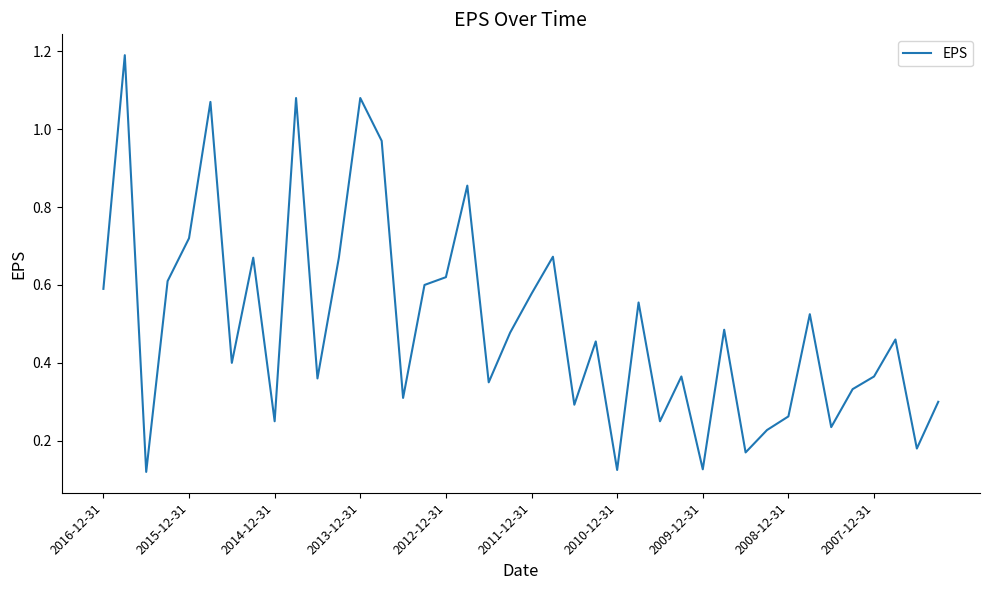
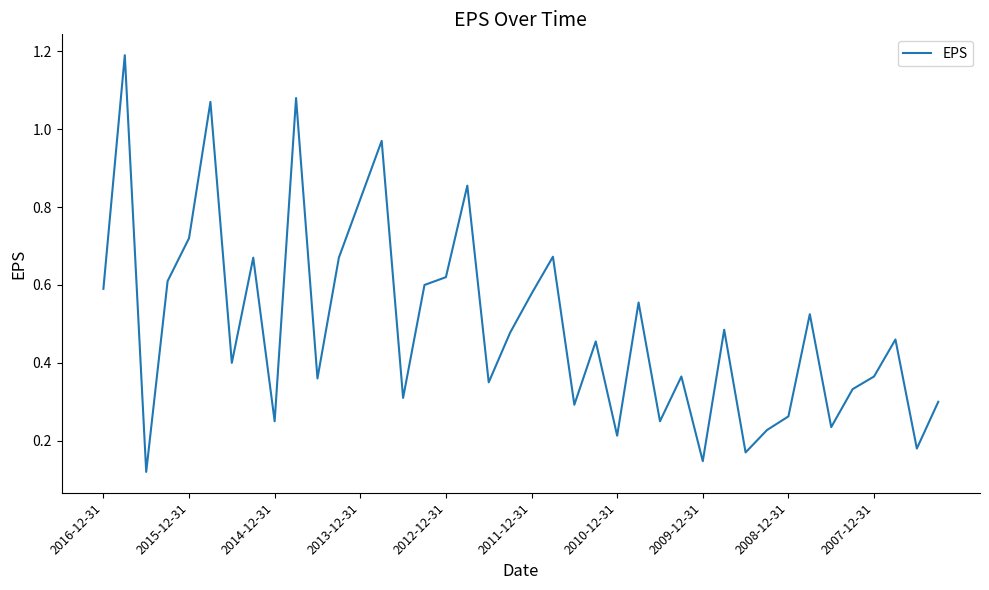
  {
    "2016-12-31": 0.59,
    "2015-12-31": 0.72,
    "2014-12-31": 0.25,
-   "2013-12-31": 1.08,
+   "2013-12-31": 0.82,
    "2012-12-31": 0.62,
    "2011-12-31": 0.58,
-   "2010-12-31": 0.13,
-   "2009-12-31": 0.13,
+   "2010-12-31": 0.21,
+   "2009-12-31": 0.15,
    "2008-12-31": 0.26,
    "2007-12-31": 0.37
  }
